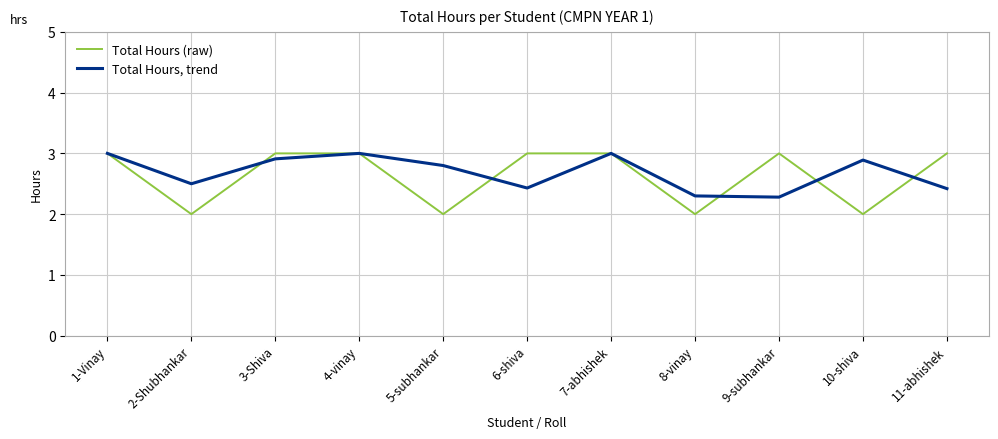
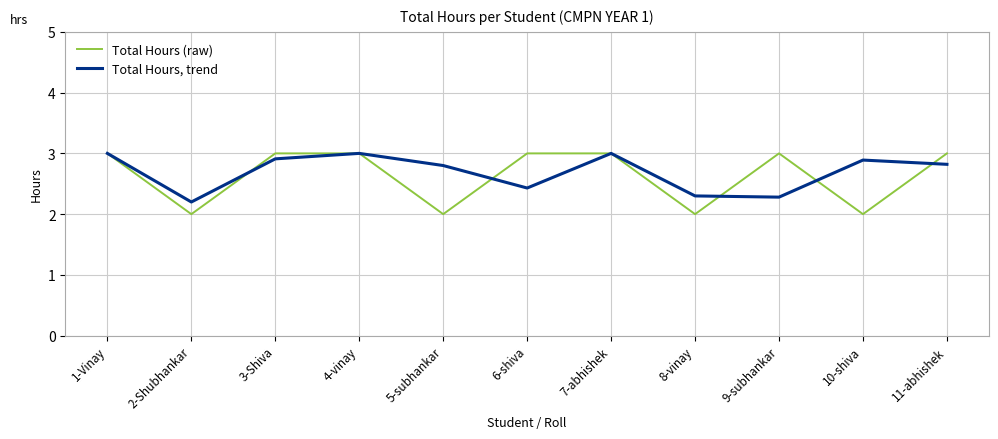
  {
    "Total Hours (raw)": {
      "2-Shubhankar": 2.0,
      "3-Shiva": 3.0,
      "5-subhankar": 2.0,
      "6-shiva": 3.0,
      "8-vinay": 2.0,
      "9-subhankar": 3.0,
      "10-shiva": 2.0,
      "11-abhishek": 3.0
    },
    "Total Hours, trend": {
-     "2-Shubhankar": 2.5,
+     "2-Shubhankar": 2.2,
      "3-Shiva": 2.9,
      "5-subhankar": 2.8,
      "6-shiva": 2.4,
      "8-vinay": 2.3,
      "9-subhankar": 2.3,
      "10-shiva": 2.9,
-     "11-abhishek": 2.4
+     "11-abhishek": 2.8
    }
  }
